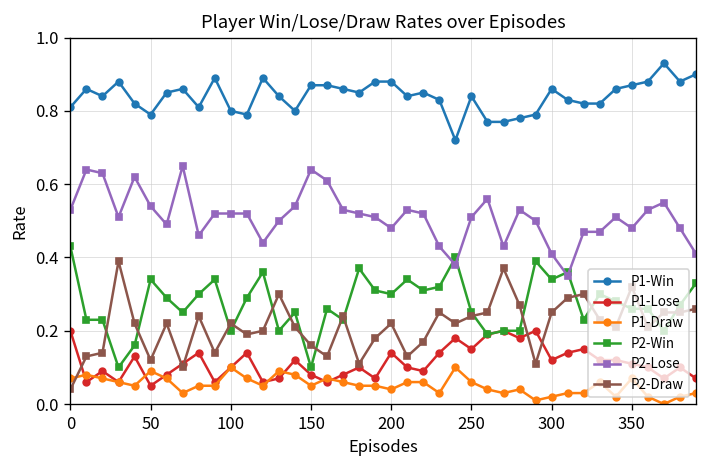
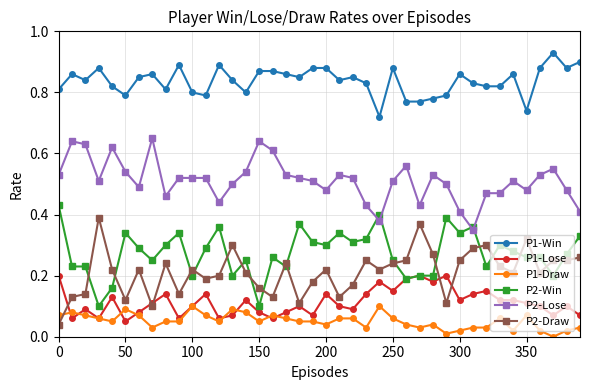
  {
    "P1-Win": {
      "0": 0.81,
      "50": 0.79,
      "100": 0.80,
      "150": 0.87,
      "200": 0.88,
-     "250": 0.84,
+     "250": 0.88,
      "300": 0.86,
-     "350": 0.87
+     "350": 0.74
    },
    "P1-Lose": {
      "0": 0.20,
      "50": 0.05,
      "150": 0.08,
      "200": 0.14,
      "250": 0.15,
      "300": 0.12
    },
    "P1-Draw": {
      "0": 0.07,
      "50": 0.09,
      "150": 0.05,
      "200": 0.04,
      "250": 0.06,
      "300": 0.02
    },
    "P2-Win": {
      "0": 0.43,
      "50": 0.34,
      "100": 0.20,
      "150": 0.10,
      "200": 0.30,
      "250": 0.25,
      "300": 0.34
    },
    "P2-Lose": {
      "0": 0.53,
      "50": 0.54,
      "100": 0.52,
      "150": 0.64,
      "200": 0.48,
      "250": 0.51,
      "300": 0.41,
      "350": 0.48
    },
    "P2-Draw": {
      "0": 0.04,
      "50": 0.12,
      "100": 0.22,
      "150": 0.16,
      "200": 0.22,
      "250": 0.24,
      "300": 0.25
    }
  }
